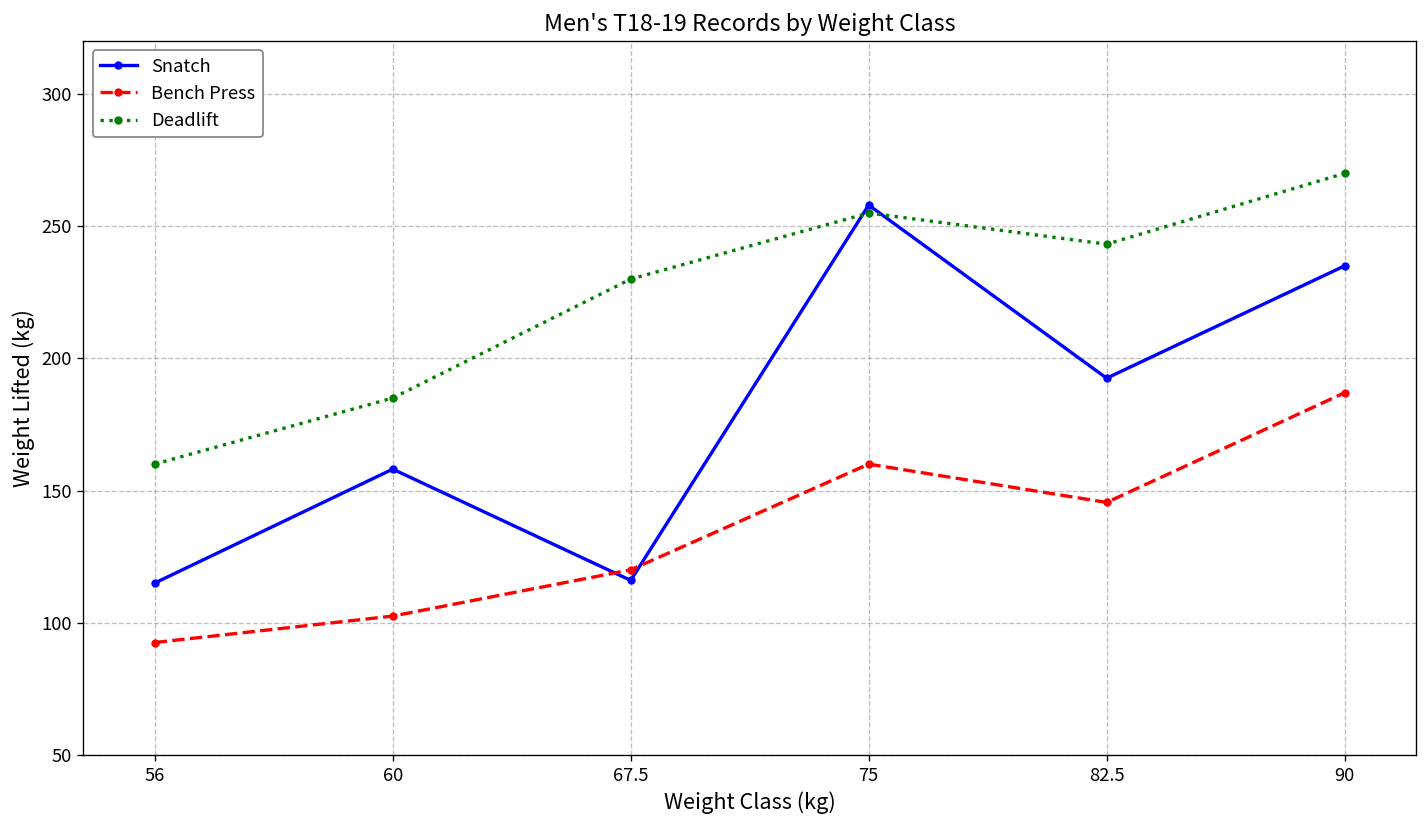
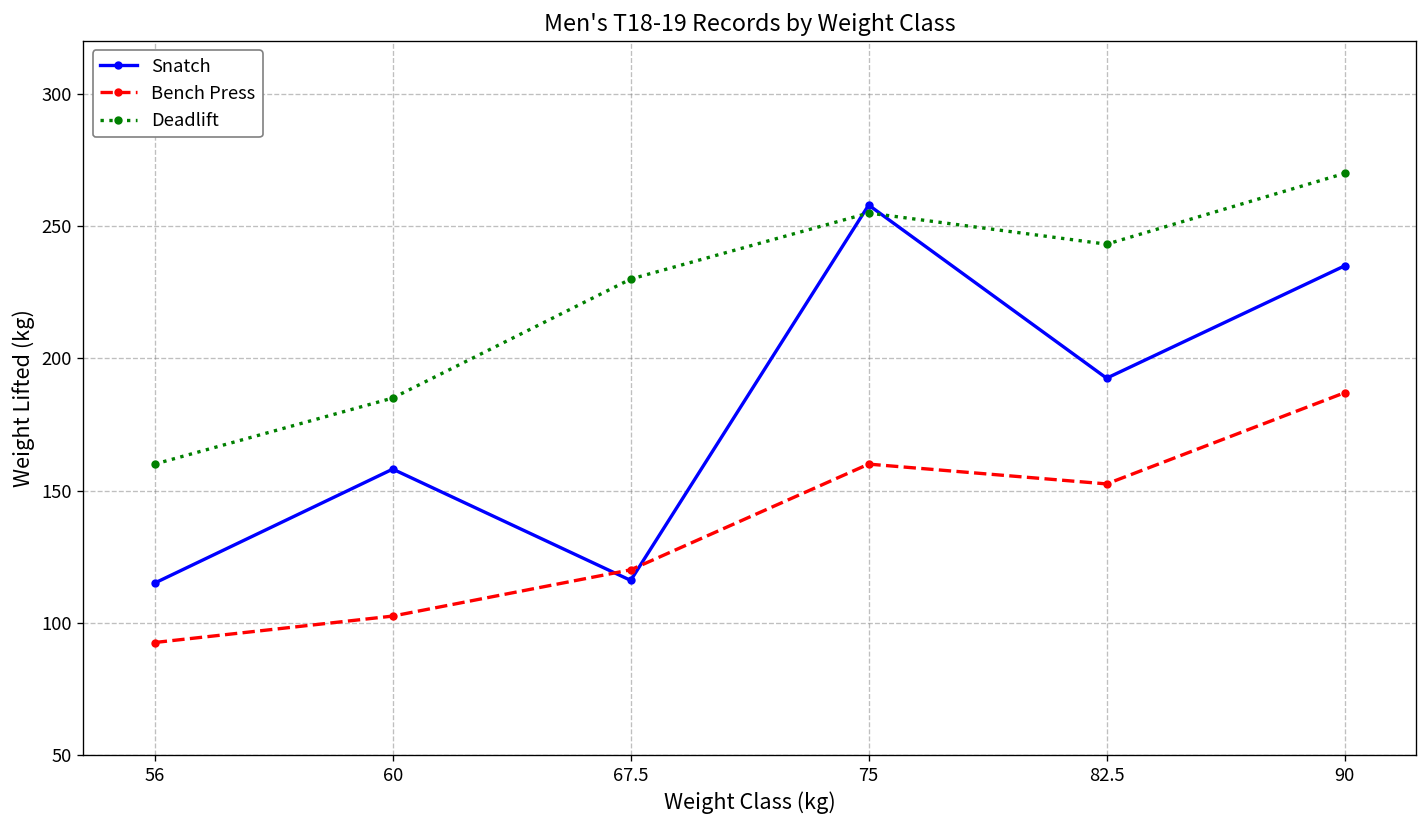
  {
    "Snatch": {
      "56": 115,
      "60": 158,
      "67.5": 116,
      "75": 258,
      "82.5": 193,
      "90": 235
    },
    "Bench Press": {
      "56": 93,
      "60": 103,
      "67.5": 120,
      "75": 160,
-     "82.5": 146,
+     "82.5": 153,
      "90": 187
    },
    "Deadlift": {
      "56": 160,
      "60": 185,
      "67.5": 230,
      "75": 255,
      "82.5": 243,
      "90": 270
    }
  }
